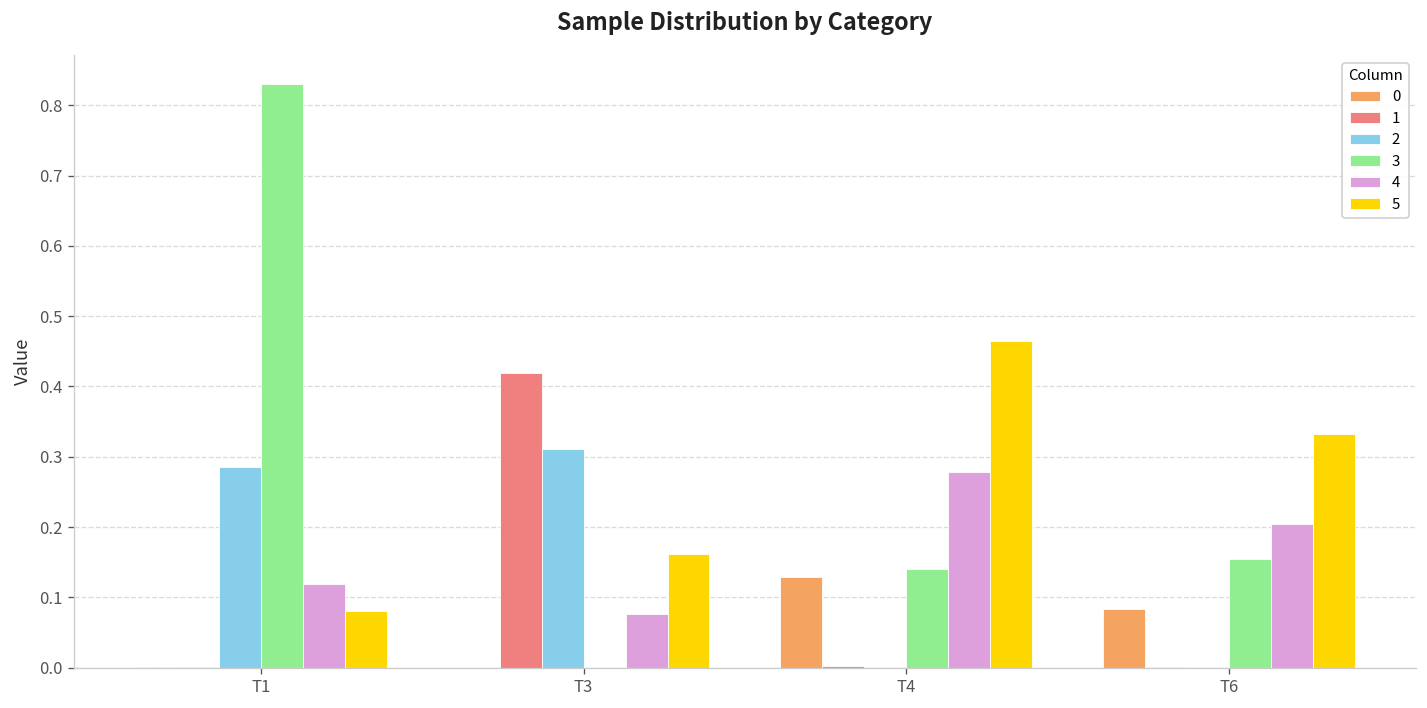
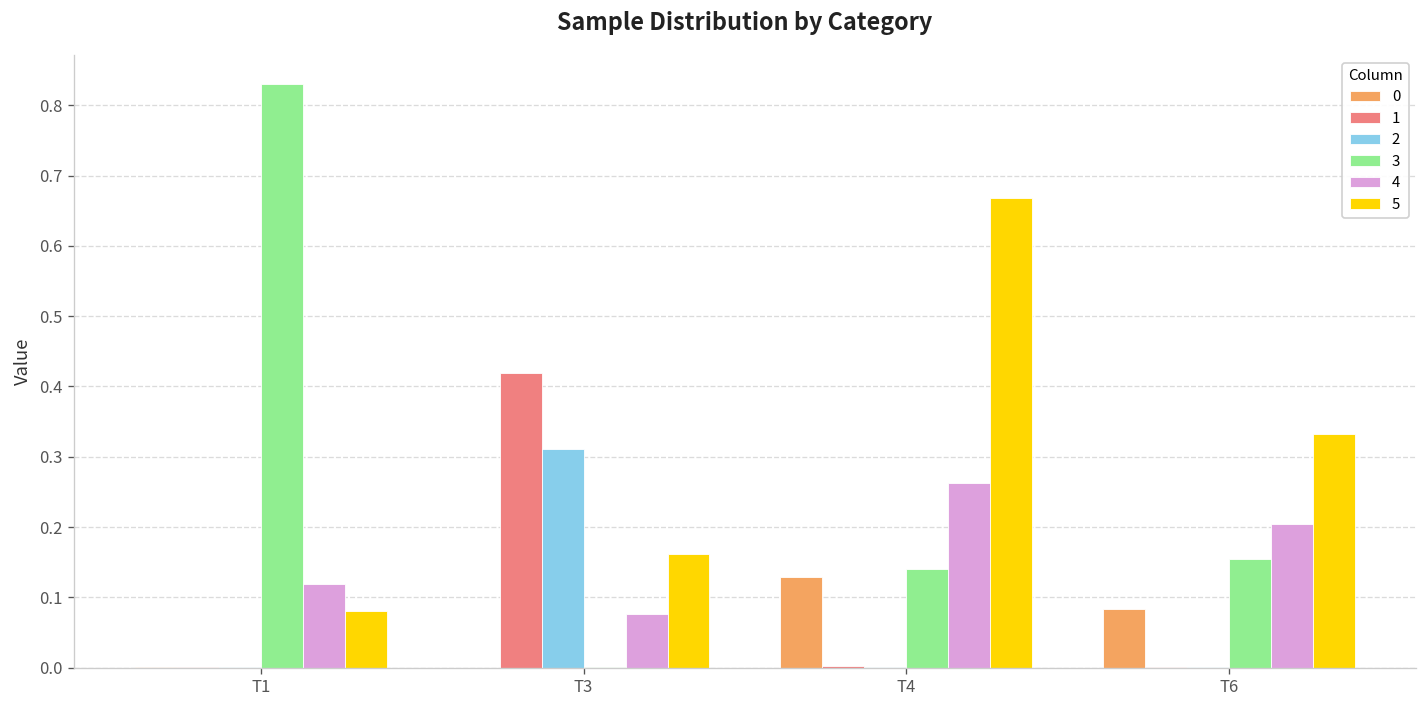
  {
    "2": {
-     "T1": 0.28,
+     "T1": 0.00,
      "T3": 0.31
    },
    "3": {
      "T1": 0.83,
      "T4": 0.14,
      "T6": 0.15
    },
    "4": {
      "T1": 0.12,
      "T3": 0.08,
-     "T4": 0.28,
+     "T4": 0.26,
      "T6": 0.20
    },
    "5": {
      "T1": 0.08,
      "T3": 0.16,
-     "T4": 0.46,
+     "T4": 0.67,
      "T6": 0.33
    }
  }
